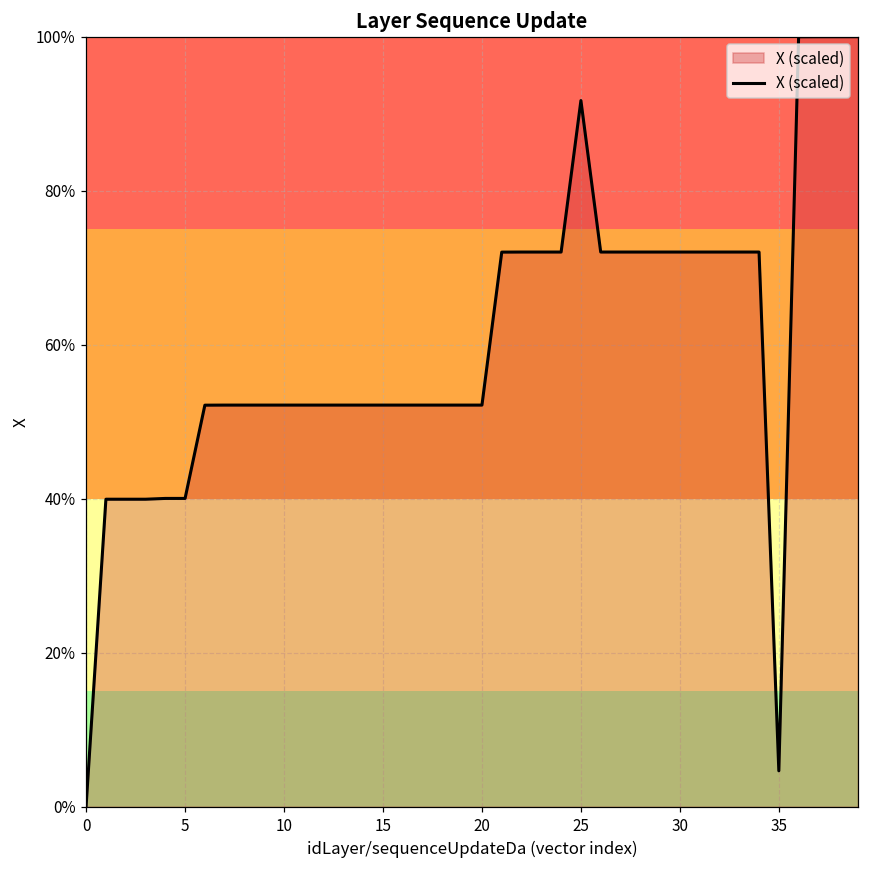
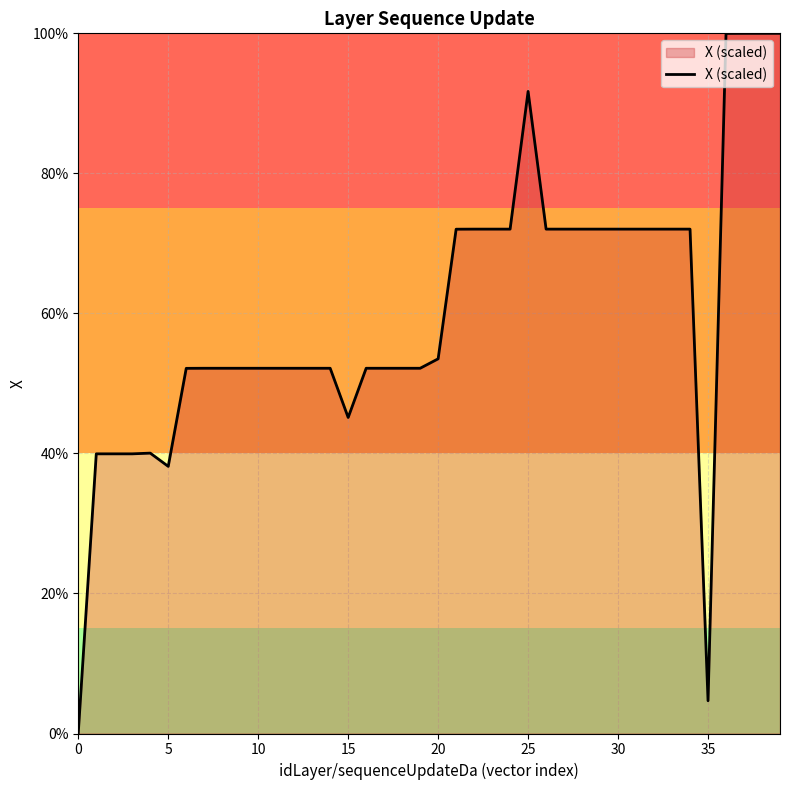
  {
    "0": "0%",
-   "5": "40%",
+   "5": "38%",
    "10": "52%",
-   "15": "52%",
-   "20": "52%",
+   "15": "45%",
+   "20": "54%",
    "25": "92%",
    "30": "72%",
    "35": "5%"
  }
